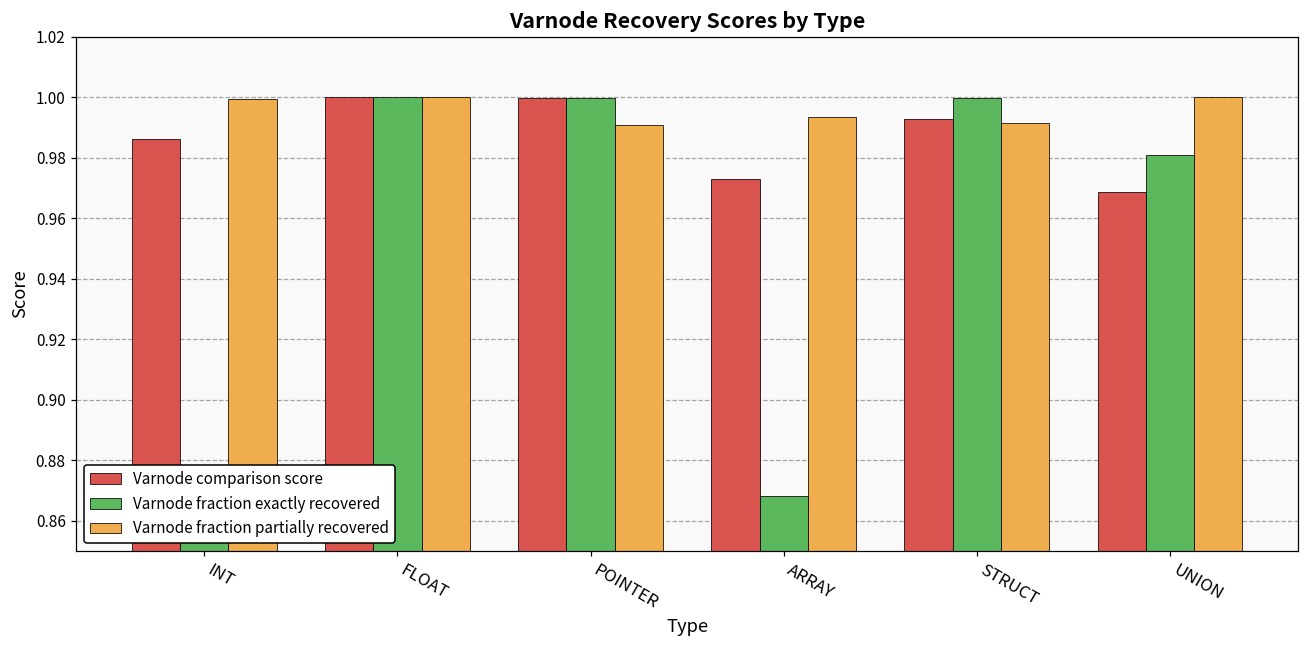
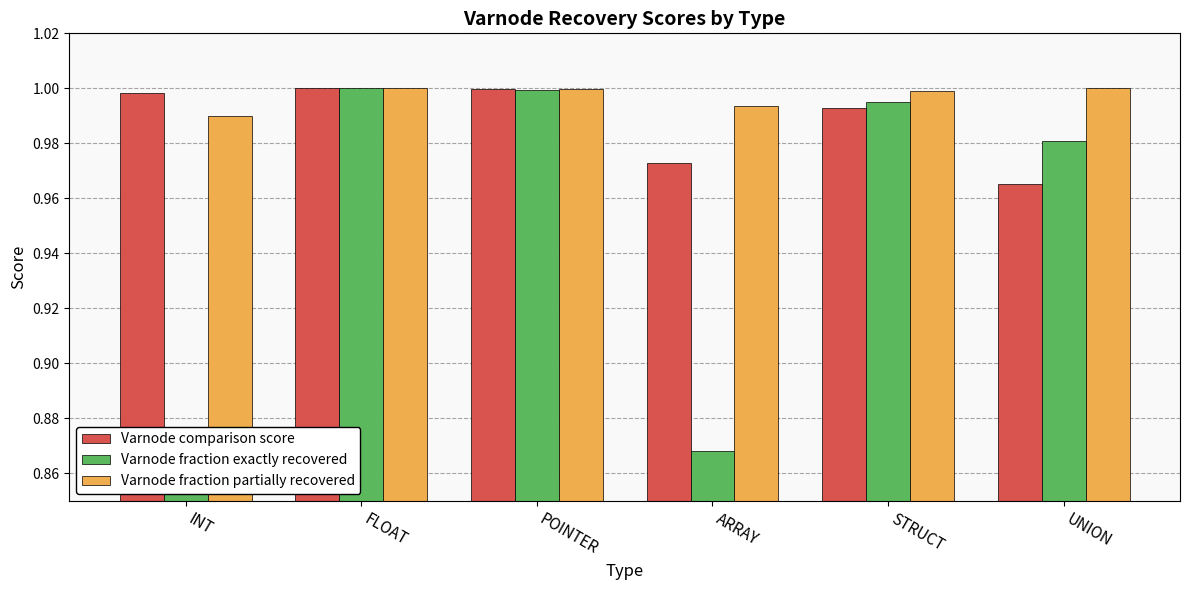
  {
    "Varnode comparison score": {
-     "INT": 0.986,
+     "INT": 0.998,
      "FLOAT": 1.000,
      "POINTER": 1.000,
      "ARRAY": 0.973,
      "STRUCT": 0.993,
-     "UNION": 0.969
+     "UNION": 0.965
    },
    "Varnode fraction exactly recovered": {
      "FLOAT": 1.000,
      "POINTER": 1.000,
      "ARRAY": 0.868,
-     "STRUCT": 1.000,
+     "STRUCT": 0.995,
      "UNION": 0.981
    },
    "Varnode fraction partially recovered": {
-     "INT": 0.999,
+     "INT": 0.990,
      "FLOAT": 1.000,
-     "POINTER": 0.991,
+     "POINTER": 1.000,
      "ARRAY": 0.993,
-     "STRUCT": 0.991,
+     "STRUCT": 0.999,
      "UNION": 1.000
    }
  }
